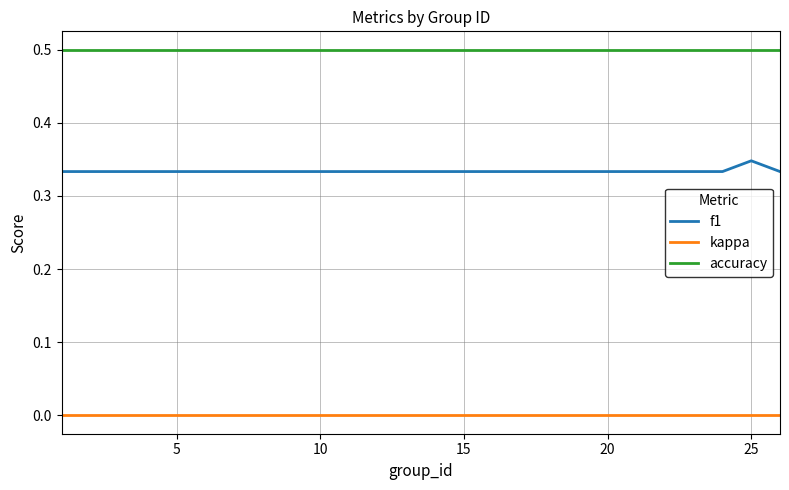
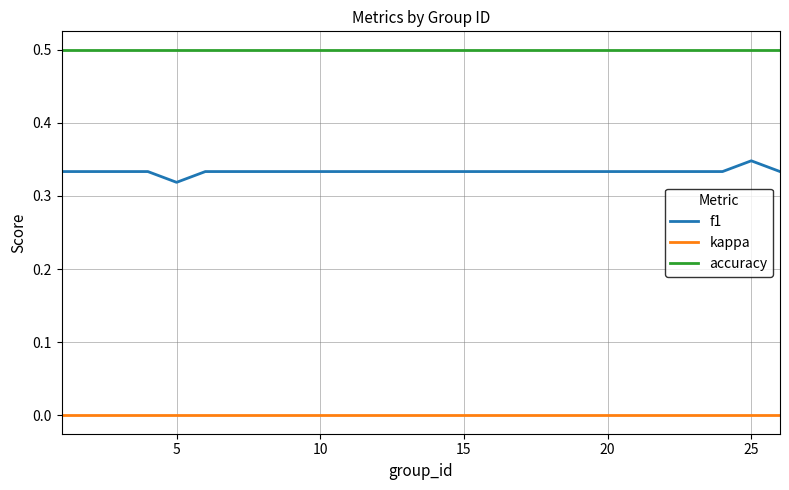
  {
    "f1": {
-     "5": 0.33,
+     "5": 0.32,
      "10": 0.33,
      "15": 0.33,
      "25": 0.35
    },
    "kappa": {
      "5": 0.00,
      "10": 0.00,
      "15": 0.00,
      "25": 0.00
    },
    "accuracy": {
      "5": 0.50,
      "10": 0.50,
      "15": 0.50,
      "25": 0.50
    }
  }
